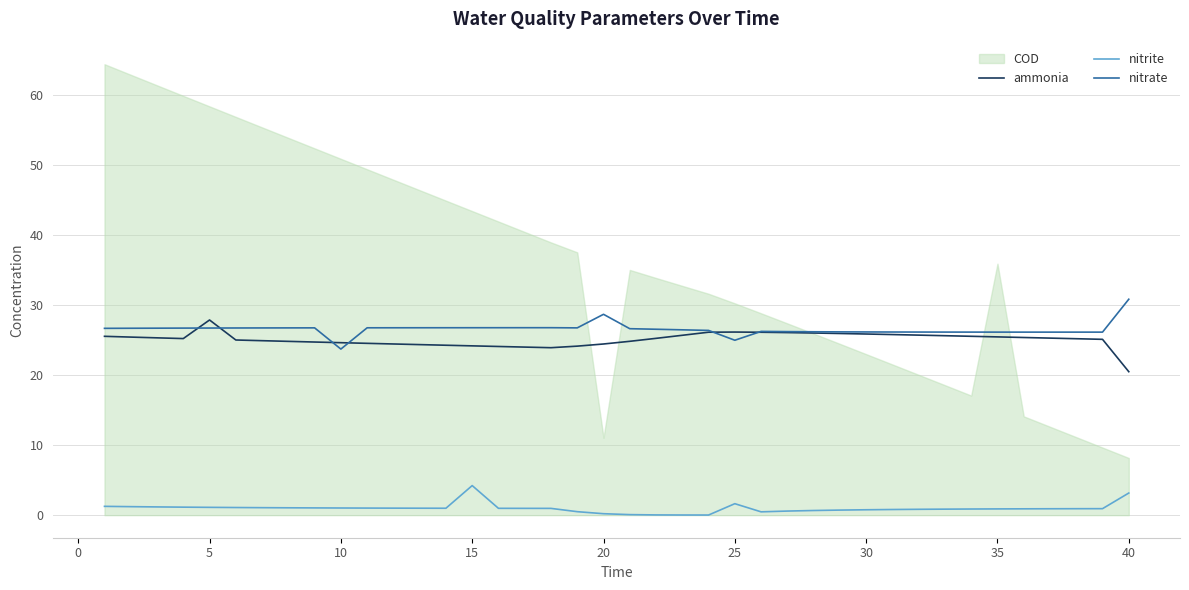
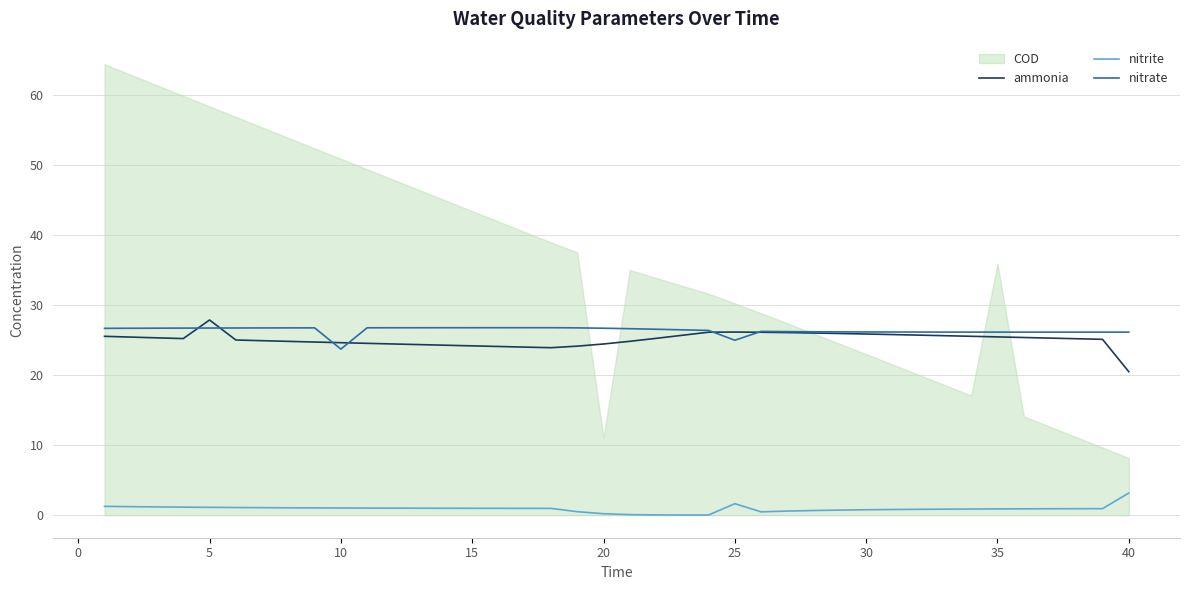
  {
    "ammonia": {
      "5": 28,
      "10": 25,
      "15": 24,
      "20": 24,
      "25": 26,
      "35": 25,
      "40": 21
    },
    "COD": {
      "5": 58,
      "10": 51,
      "15": 43,
      "20": 11,
      "25": 30,
      "30": 23,
      "35": 36,
      "40": 8
    },
    "nitrite": {
      "5": 1,
      "10": 1,
-     "15": 4,
+     "15": 1,
      "20": 0,
      "25": 2,
      "30": 1,
      "35": 1,
      "40": 3
    },
    "nitrate": {
      "5": 27,
      "10": 24,
      "15": 27,
-     "20": 29,
+     "20": 27,
      "25": 25,
      "35": 26,
-     "40": 31
+     "40": 26
    }
  }
